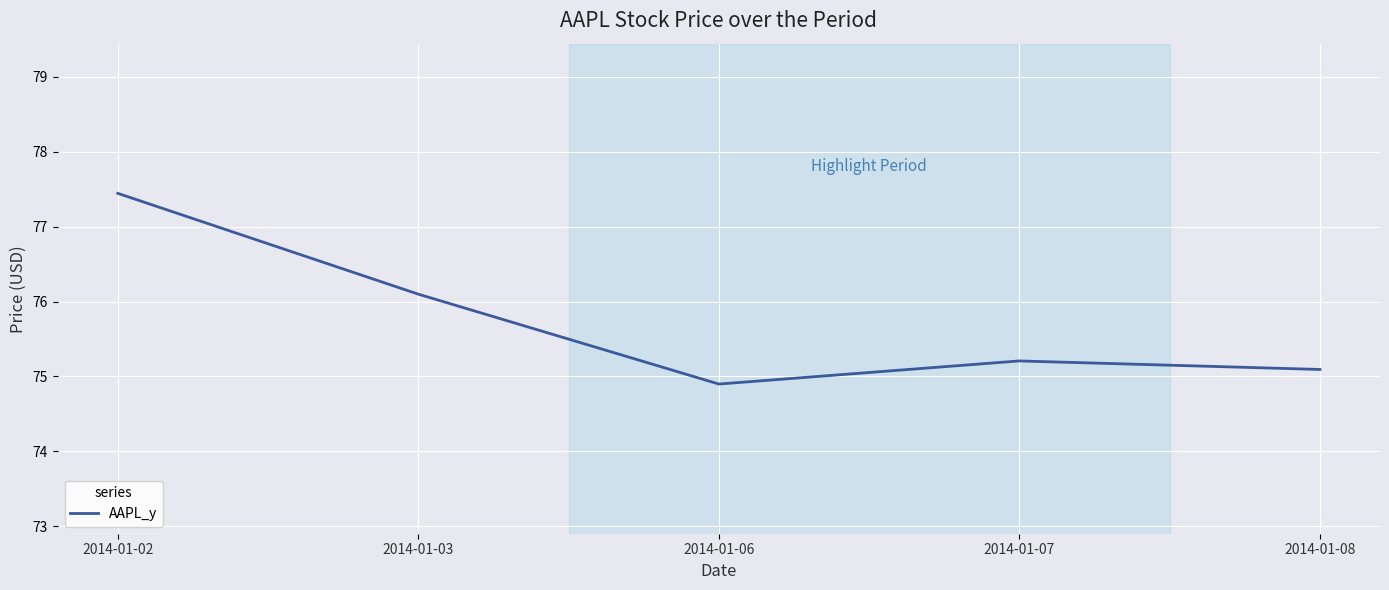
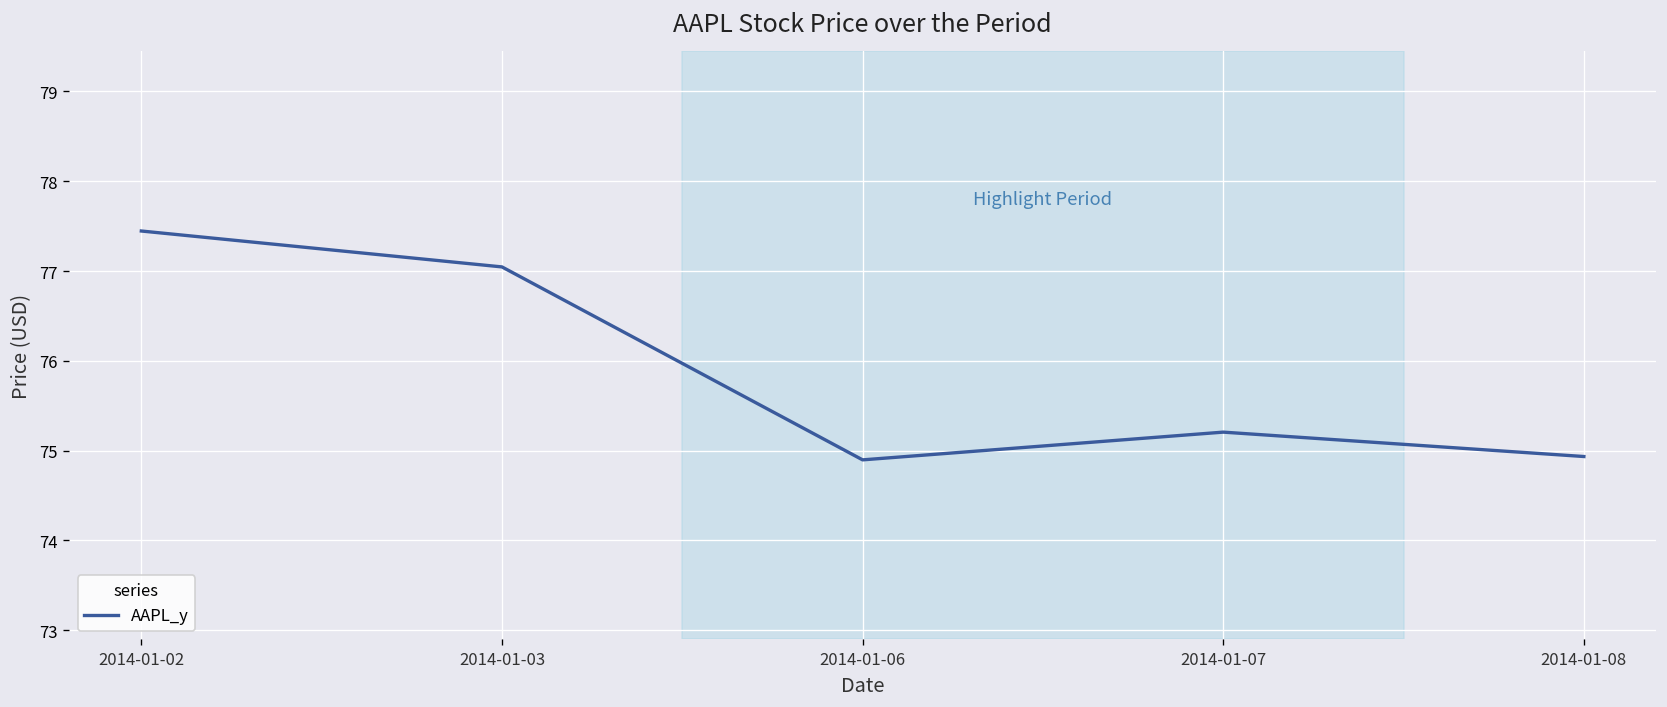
  {
    "2014-01-02": 77.4,
-   "2014-01-03": 76.1,
+   "2014-01-03": 77.0,
    "2014-01-06": 74.9,
    "2014-01-07": 75.2,
-   "2014-01-08": 75.1
+   "2014-01-08": 74.9
  }
